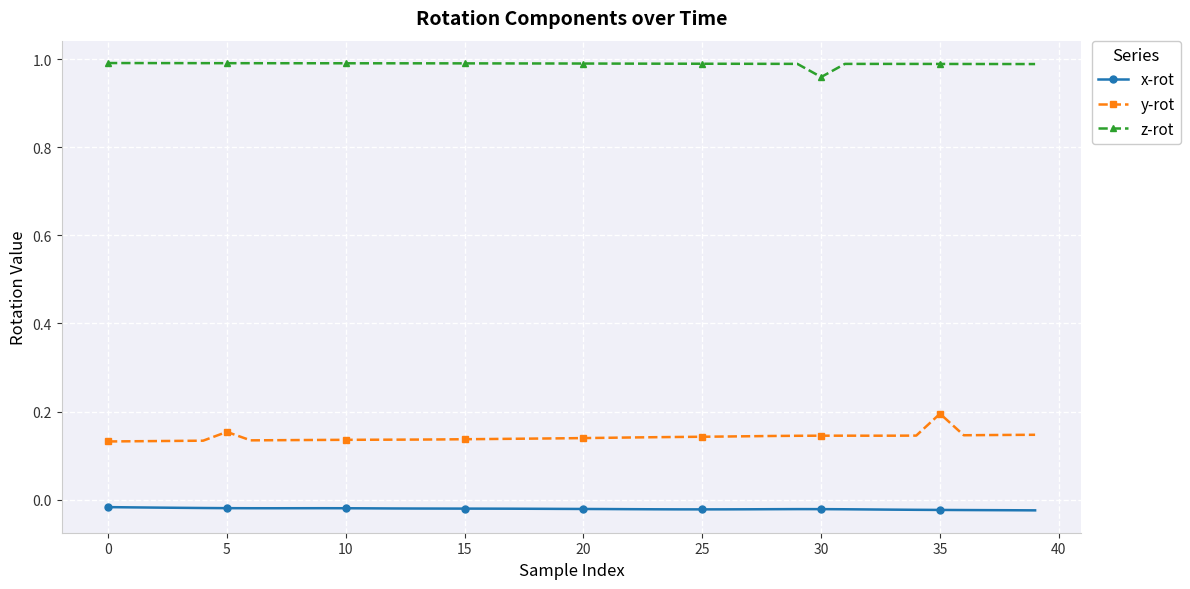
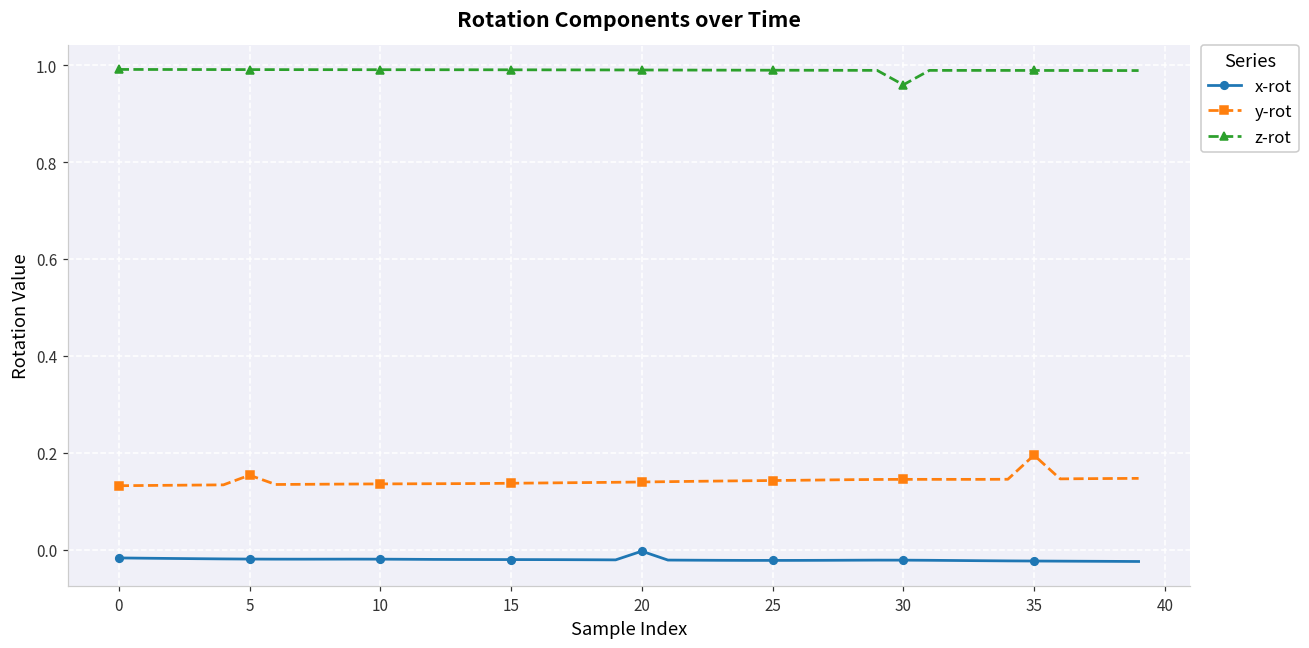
  {
    "x-rot": {
      "0": -0.02,
      "5": -0.02,
      "10": -0.02,
      "15": -0.02,
-     "20": -0.02,
+     "20": 0.00,
      "25": -0.02,
      "30": -0.02,
      "35": -0.02
    },
    "y-rot": {
      "0": 0.13,
      "5": 0.15,
      "10": 0.14,
      "15": 0.14,
      "20": 0.14,
      "25": 0.14,
      "30": 0.15,
      "35": 0.20
    },
    "z-rot": {
      "0": 0.99,
      "5": 0.99,
      "10": 0.99,
      "15": 0.99,
      "20": 0.99,
      "25": 0.99,
      "30": 0.96,
      "35": 0.99
    }
  }
